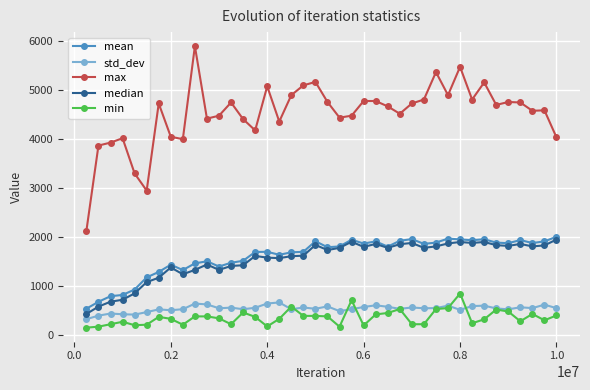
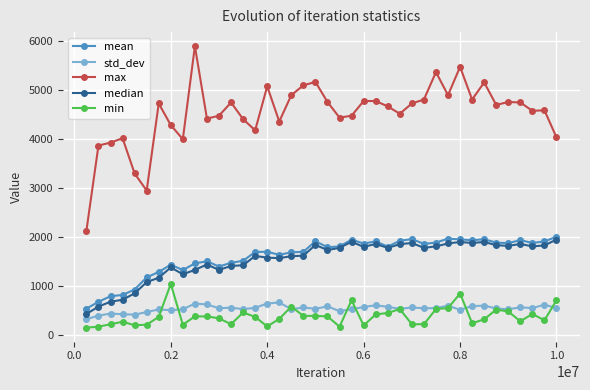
  {
    "max": {
-     "0.2": 4100,
+     "0.2": 4300,
      "0.4": 5100,
      "0.6": 4800,
      "0.8": 5500,
      "1.0": 4000
    },
    "median": {
      "0.2": 1400,
      "0.4": 1600,
      "0.6": 1800,
      "0.8": 1900,
      "1.0": 2000
    },
    "min": {
-     "0.2": 300,
+     "0.2": 1000,
      "0.4": 200,
      "0.6": 200,
      "0.8": 800,
-     "1.0": 400
+     "1.0": 700
    }
  }
